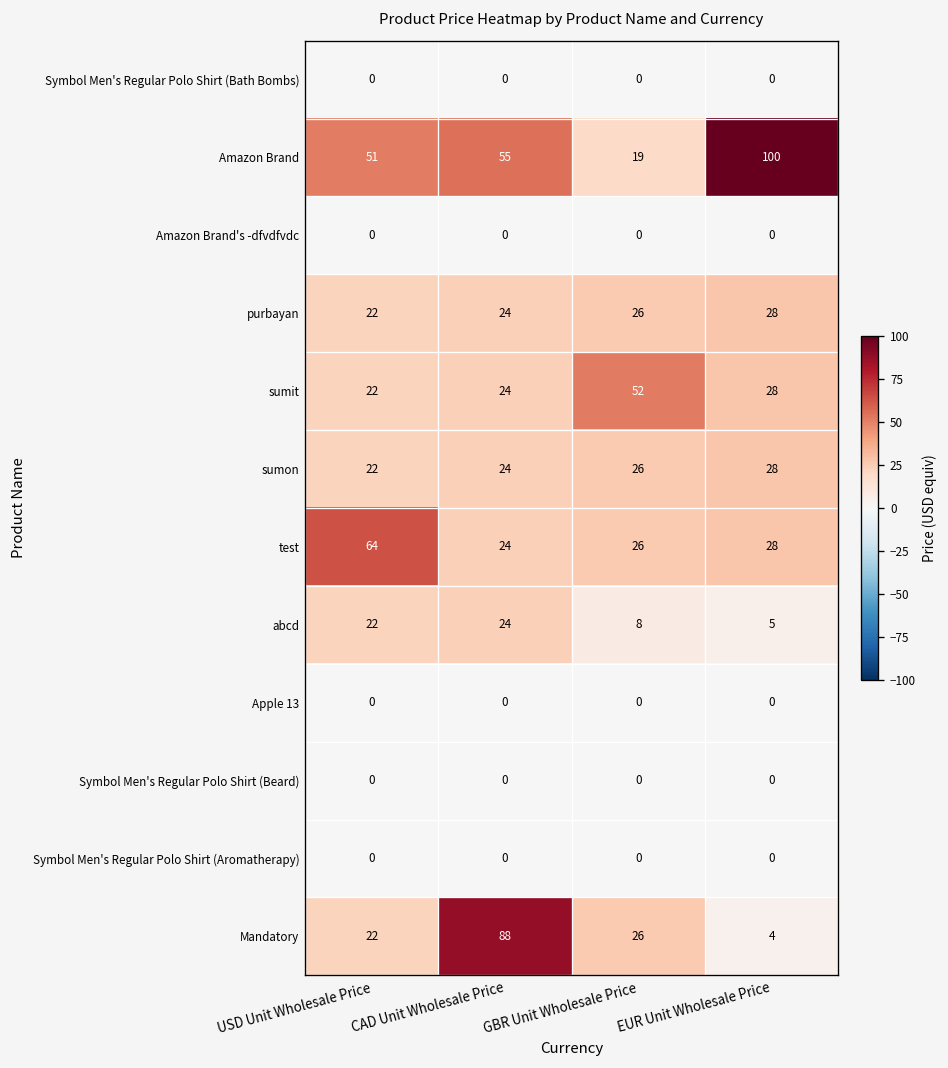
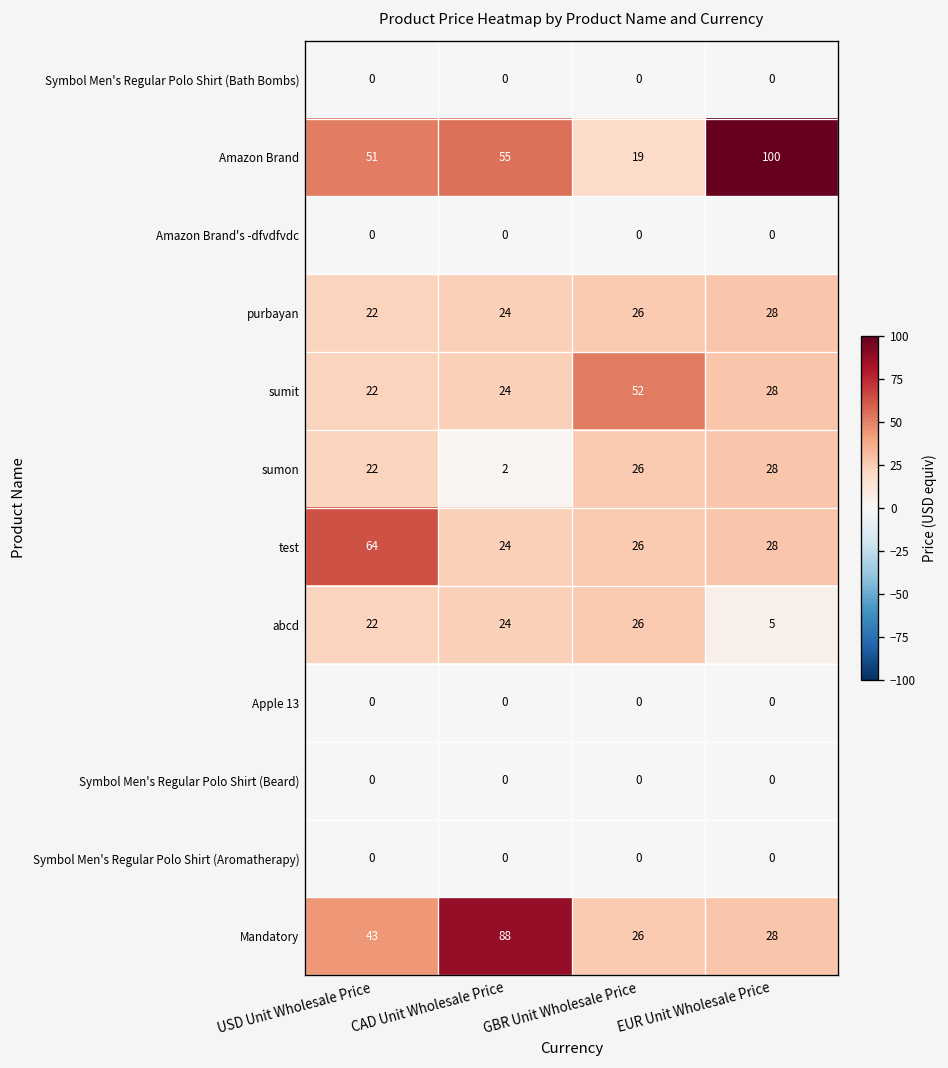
  {
    "Symbol Men's Regular Polo Shirt (Bath Bombs)": {
      "USD Unit Wholesale Price": 0,
      "CAD Unit Wholesale Price": 0,
      "GBR Unit Wholesale Price": 0,
      "EUR Unit Wholesale Price": 0
    },
    "Amazon Brand": {
      "USD Unit Wholesale Price": 51,
      "CAD Unit Wholesale Price": 55,
      "GBR Unit Wholesale Price": 19,
      "EUR Unit Wholesale Price": 100
    },
    "Amazon Brand's -dfvdfvdc": {
      "USD Unit Wholesale Price": 0,
      "CAD Unit Wholesale Price": 0,
      "GBR Unit Wholesale Price": 0,
      "EUR Unit Wholesale Price": 0
    },
    "purbayan": {
      "USD Unit Wholesale Price": 22,
      "CAD Unit Wholesale Price": 24,
      "GBR Unit Wholesale Price": 26,
      "EUR Unit Wholesale Price": 28
    },
    "sumit": {
      "USD Unit Wholesale Price": 22,
      "CAD Unit Wholesale Price": 24,
      "GBR Unit Wholesale Price": 52,
      "EUR Unit Wholesale Price": 28
    },
    "sumon": {
      "USD Unit Wholesale Price": 22,
-     "CAD Unit Wholesale Price": 24,
+     "CAD Unit Wholesale Price": 2,
      "GBR Unit Wholesale Price": 26,
      "EUR Unit Wholesale Price": 28
    },
    "test": {
      "USD Unit Wholesale Price": 64,
      "CAD Unit Wholesale Price": 24,
      "GBR Unit Wholesale Price": 26,
      "EUR Unit Wholesale Price": 28
    },
    "abcd": {
      "USD Unit Wholesale Price": 22,
      "CAD Unit Wholesale Price": 24,
-     "GBR Unit Wholesale Price": 8,
+     "GBR Unit Wholesale Price": 26,
      "EUR Unit Wholesale Price": 5
    },
    "Apple 13": {
      "USD Unit Wholesale Price": 0,
      "CAD Unit Wholesale Price": 0,
      "GBR Unit Wholesale Price": 0,
      "EUR Unit Wholesale Price": 0
    },
    "Symbol Men's Regular Polo Shirt (Beard)": {
      "USD Unit Wholesale Price": 0,
      "CAD Unit Wholesale Price": 0,
      "GBR Unit Wholesale Price": 0,
      "EUR Unit Wholesale Price": 0
    },
    "Symbol Men's Regular Polo Shirt (Aromatherapy)": {
      "USD Unit Wholesale Price": 0,
      "CAD Unit Wholesale Price": 0,
      "GBR Unit Wholesale Price": 0,
      "EUR Unit Wholesale Price": 0
    },
    "Mandatory": {
-     "USD Unit Wholesale Price": 22,
+     "USD Unit Wholesale Price": 43,
      "CAD Unit Wholesale Price": 88,
      "GBR Unit Wholesale Price": 26,
-     "EUR Unit Wholesale Price": 4
+     "EUR Unit Wholesale Price": 28
    }
  }
